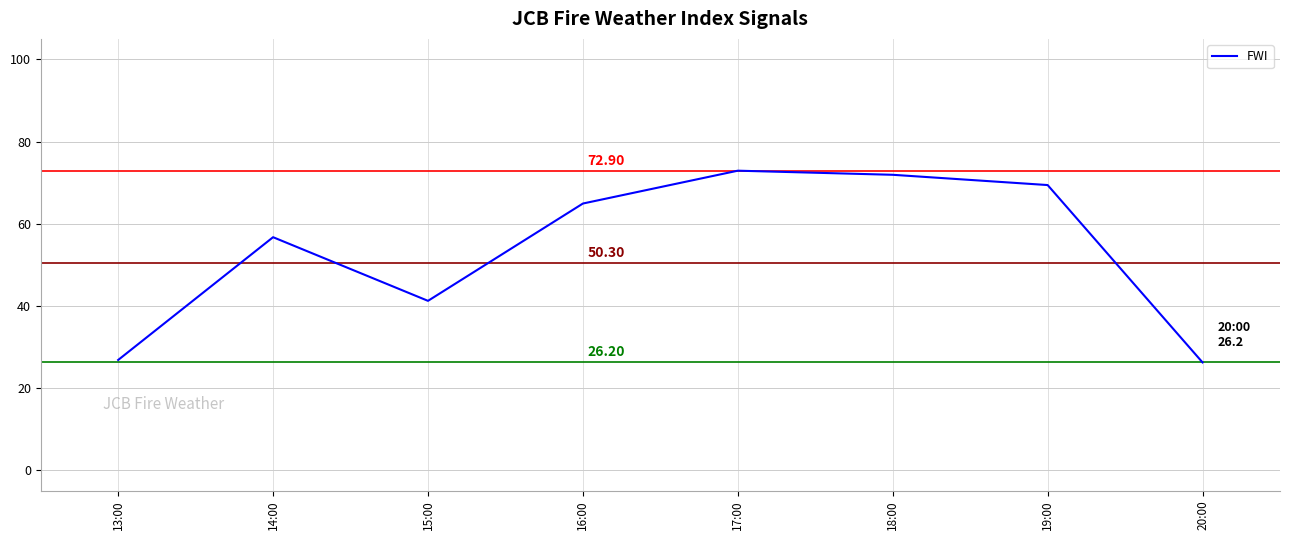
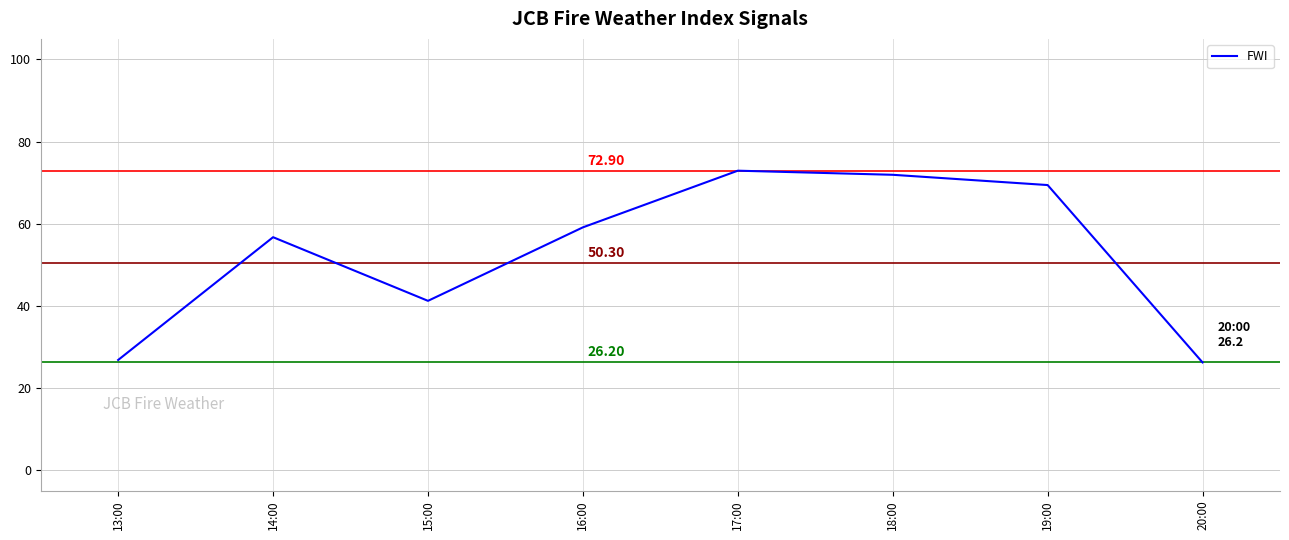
  {
    "13:00": 27,
    "14:00": 57,
    "15:00": 41,
-   "16:00": 65,
+   "16:00": 59,
    "17:00": 73,
    "18:00": 72,
    "19:00": 69
  }
